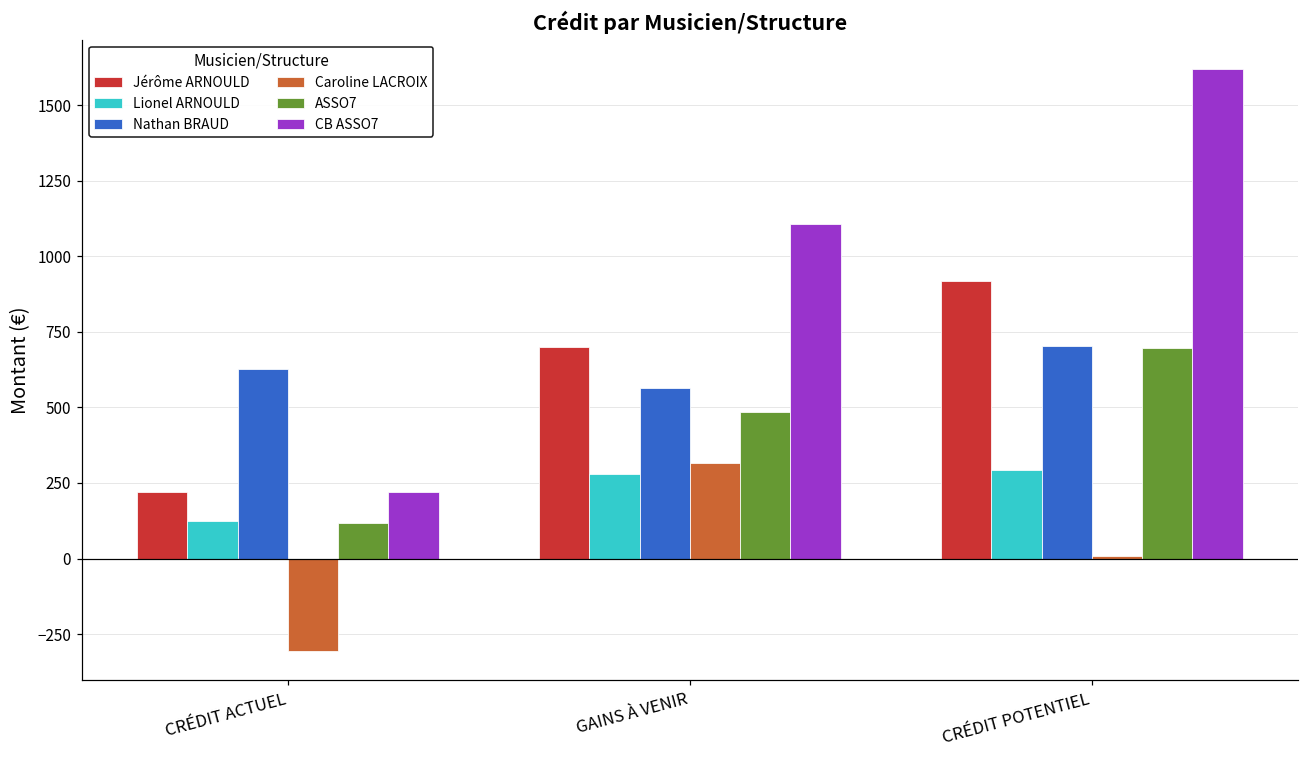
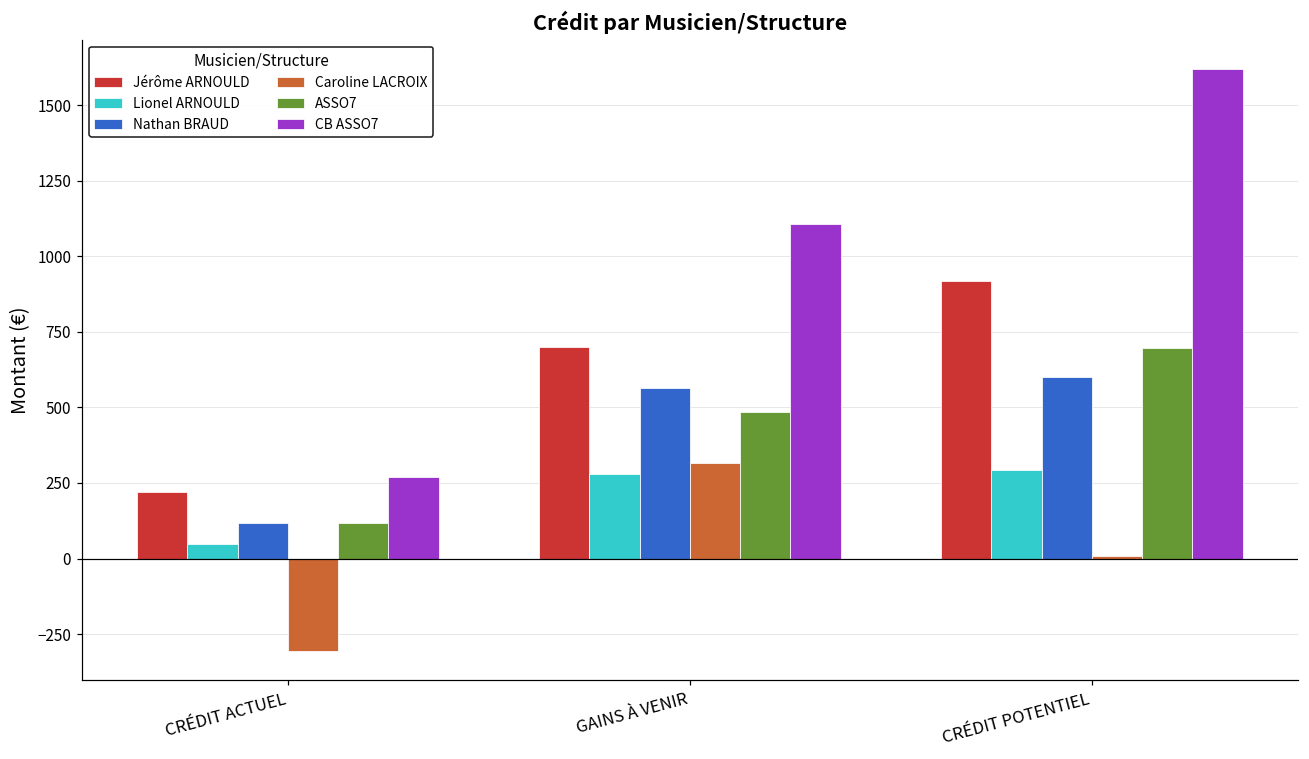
  {
    "Lionel ARNOULD": {
-     "CRÉDIT ACTUEL": 120,
+     "CRÉDIT ACTUEL": 50,
      "GAINS À VENIR": 280,
      "CRÉDIT POTENTIEL": 290
    },
    "Nathan BRAUD": {
-     "CRÉDIT ACTUEL": 630,
+     "CRÉDIT ACTUEL": 120,
      "GAINS À VENIR": 560,
-     "CRÉDIT POTENTIEL": 700
+     "CRÉDIT POTENTIEL": 600
    },
    "ASSO7": {
      "CRÉDIT ACTUEL": 120,
      "GAINS À VENIR": 480,
      "CRÉDIT POTENTIEL": 700
    },
    "CB ASSO7": {
-     "CRÉDIT ACTUEL": 220,
+     "CRÉDIT ACTUEL": 270,
      "GAINS À VENIR": 1110,
      "CRÉDIT POTENTIEL": 1620
    }
  }
